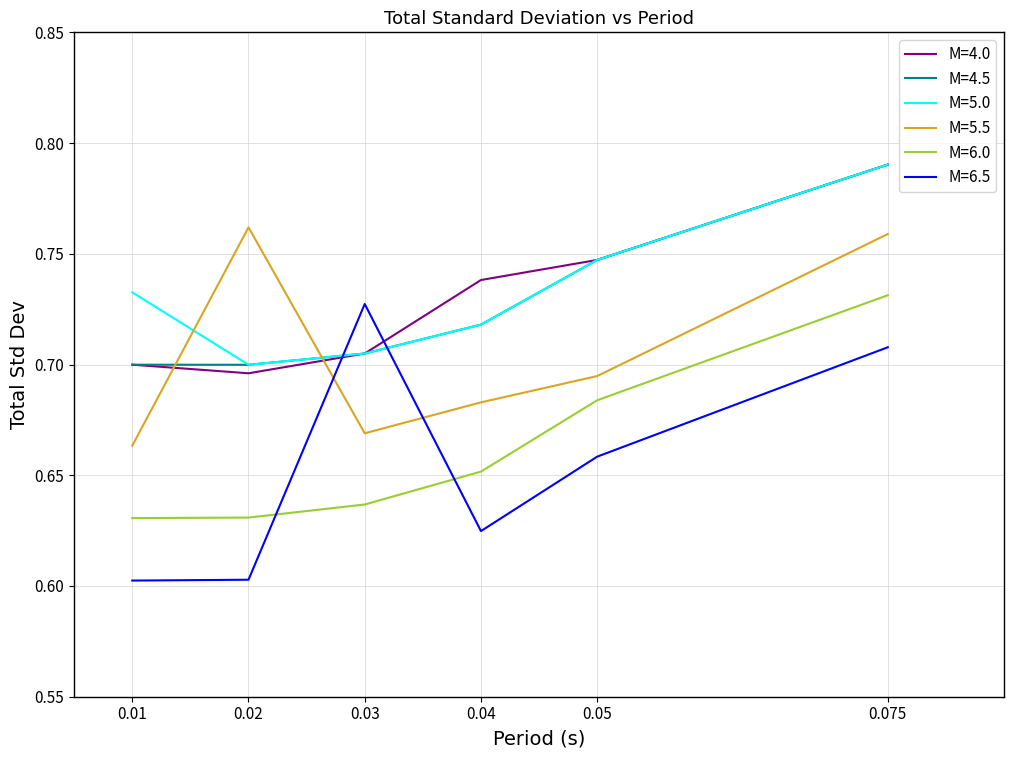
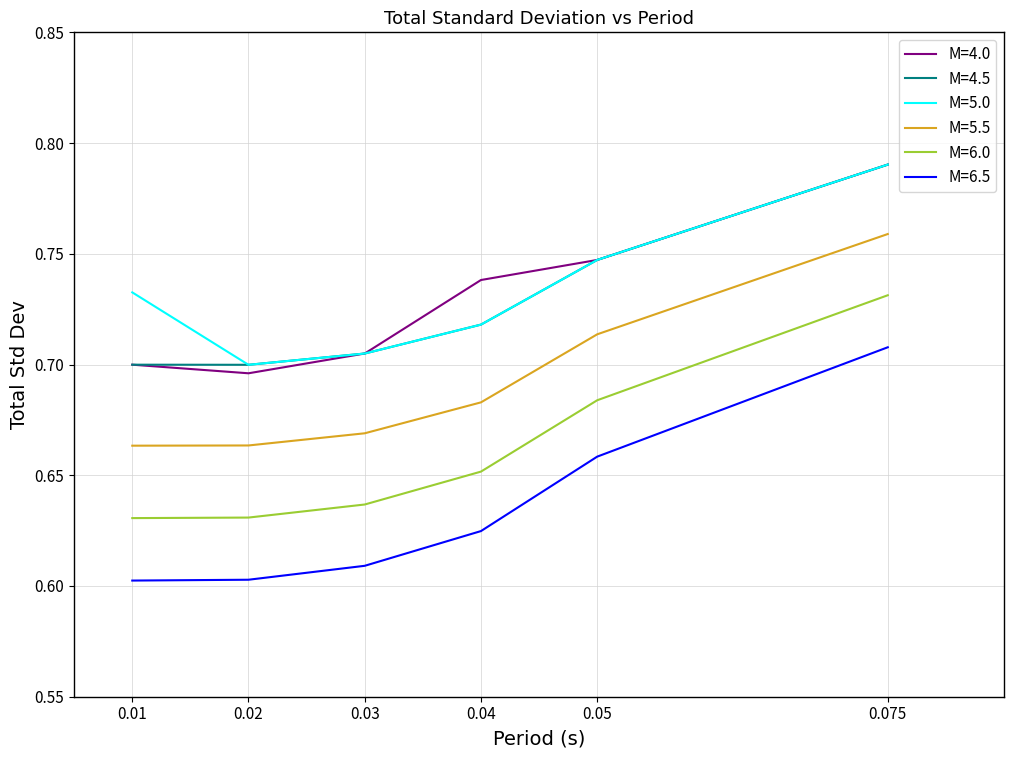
  {
    "M=4.0": {
      "0.02": 0.696,
      "0.04": 0.738
    },
    "M=5.0": {
      "0.01": 0.733
    },
    "M=5.5": {
      "0.01": 0.663,
-     "0.02": 0.762,
+     "0.02": 0.663,
      "0.03": 0.669,
      "0.04": 0.683,
-     "0.05": 0.695,
+     "0.05": 0.714,
      "0.075": 0.759
    },
    "M=6.0": {
      "0.01": 0.631,
      "0.02": 0.631,
      "0.03": 0.637,
      "0.04": 0.652,
      "0.05": 0.684,
      "0.075": 0.731
    },
    "M=6.5": {
      "0.01": 0.602,
      "0.02": 0.603,
-     "0.03": 0.727,
+     "0.03": 0.609,
      "0.04": 0.625,
      "0.05": 0.658,
      "0.075": 0.708
    }
  }
